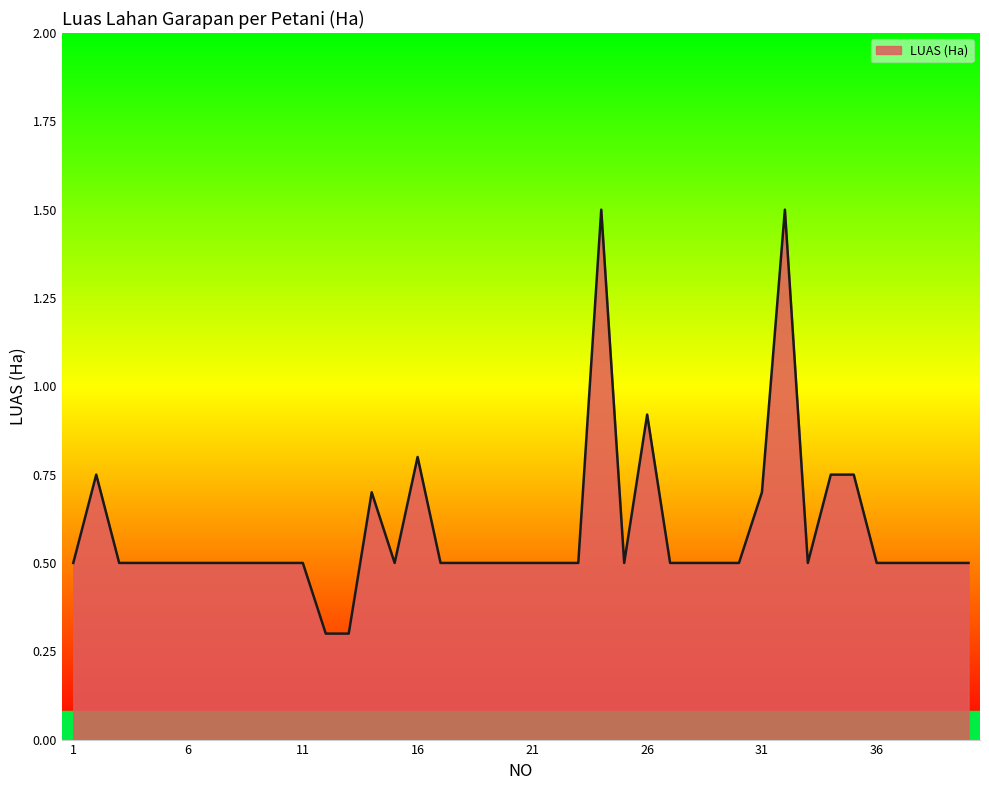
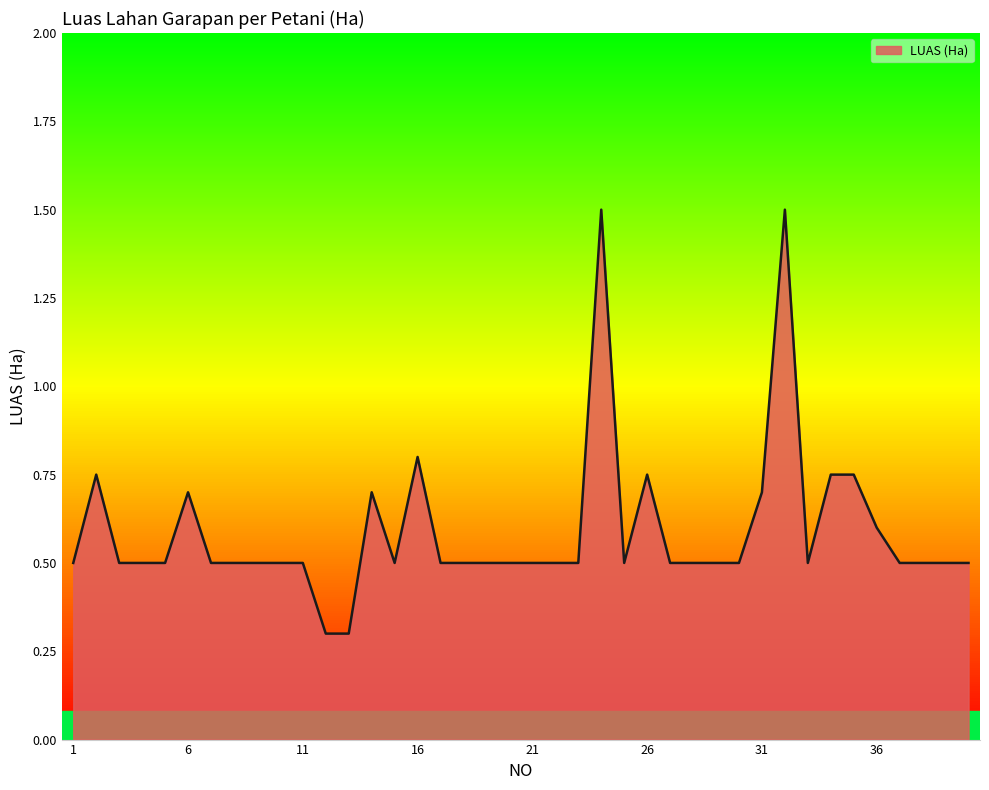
  {
    "1": 0.50,
-   "6": 0.5,
+   "6": 0.7,
    "11": 0.50,
    "16": 0.80,
    "21": 0.50,
-   "26": 0.92,
+   "26": 0.75,
    "31": 0.70,
-   "36": 0.5
+   "36": 0.6
  }
